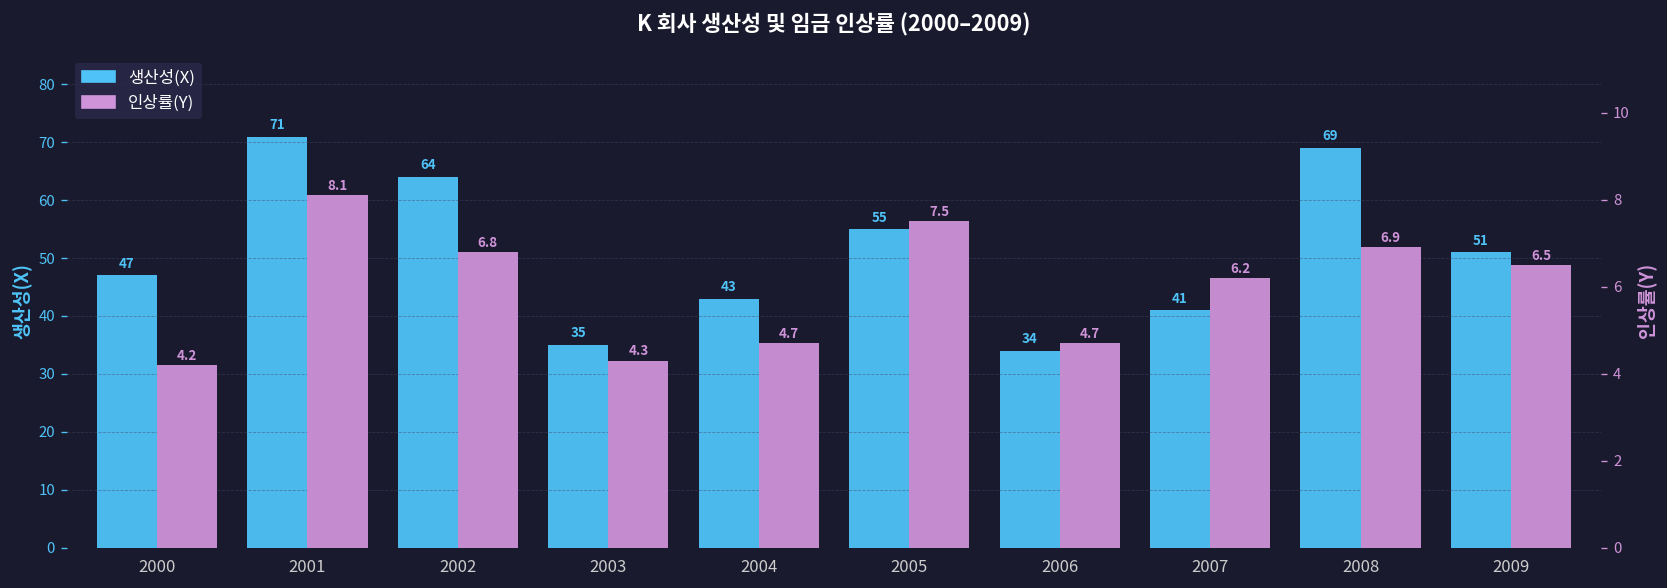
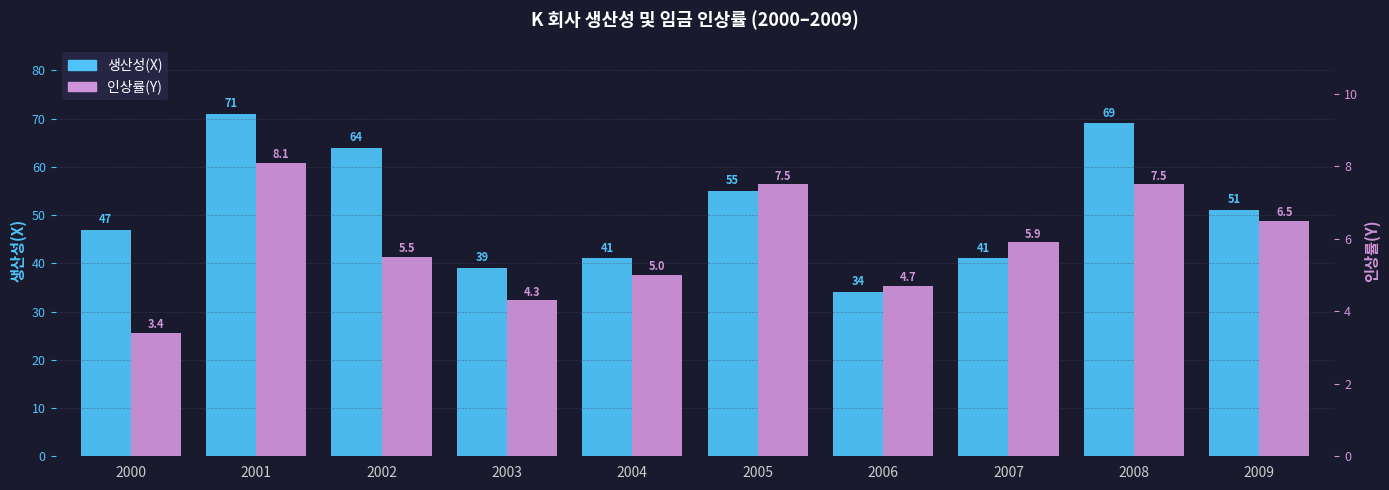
  {
    "생산성(X)": {
      "2000": 47,
      "2001": 71,
      "2002": 64,
-     "2003": 35,
-     "2004": 43,
+     "2003": 39,
+     "2004": 41,
      "2005": 55,
      "2006": 34,
      "2007": 41,
      "2008": 69,
      "2009": 51
    },
    "인상률(Y)": {
-     "2000": 4.2,
+     "2000": 3.4,
      "2001": 8.1,
-     "2002": 6.8,
+     "2002": 5.5,
      "2003": 4.3,
-     "2004": 4.7,
+     "2004": 5.0,
      "2005": 7.5,
      "2006": 4.7,
-     "2007": 6.2,
-     "2008": 6.9,
+     "2007": 5.9,
+     "2008": 7.5,
      "2009": 6.5
    }
  }
